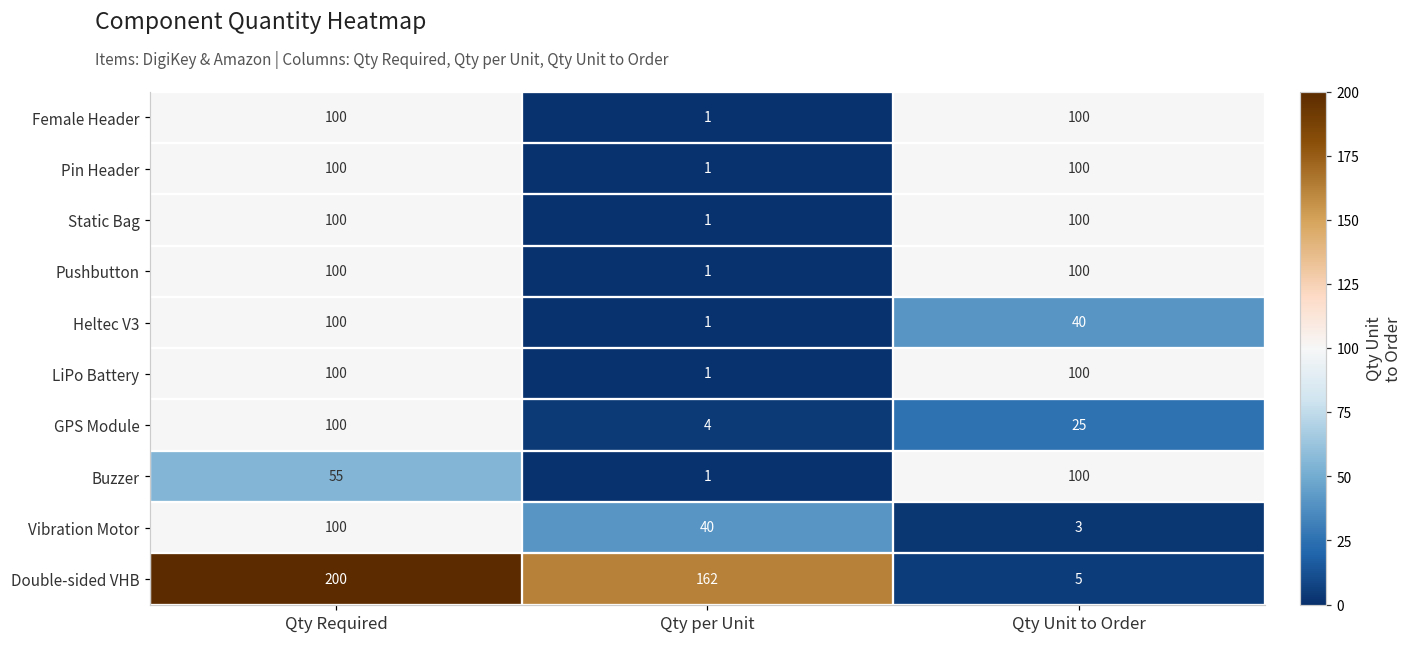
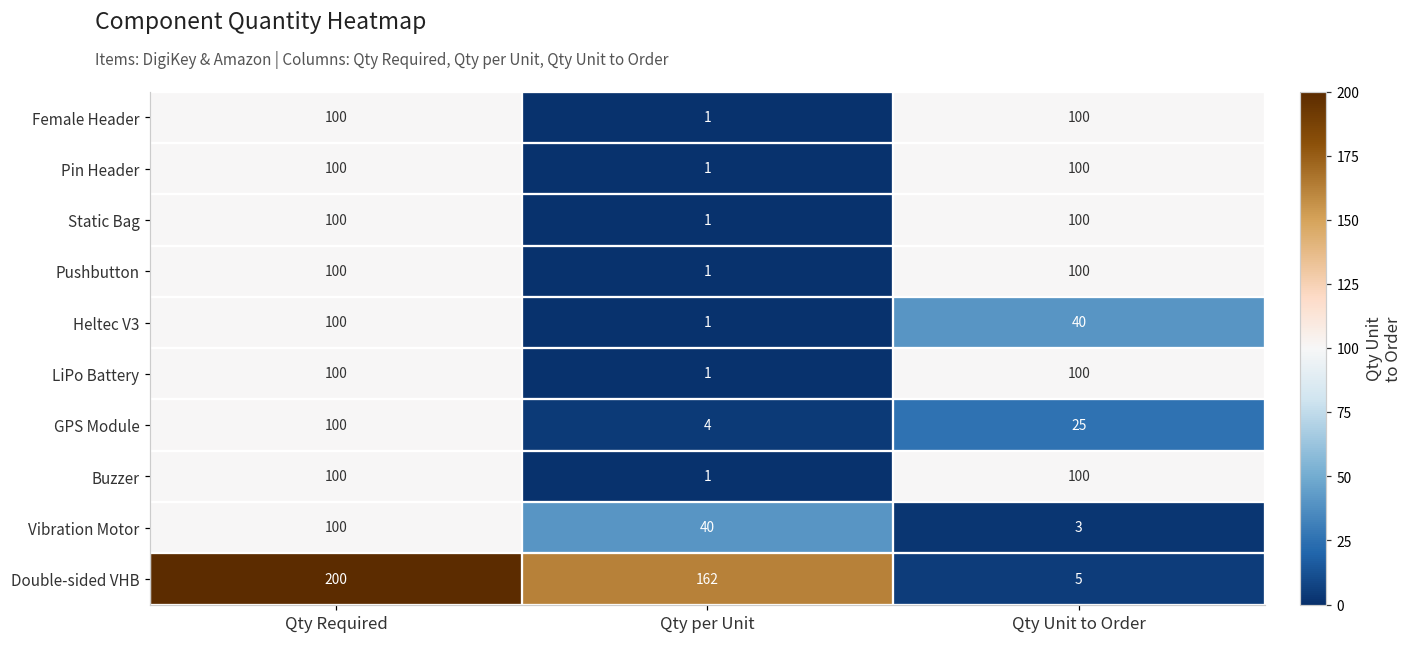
  {
    "Female Header": {
      "Qty Required": 100,
      "Qty per Unit": 1,
      "Qty Unit to Order": 100
    },
    "Pin Header": {
      "Qty Required": 100,
      "Qty per Unit": 1,
      "Qty Unit to Order": 100
    },
    "Static Bag": {
      "Qty Required": 100,
      "Qty per Unit": 1,
      "Qty Unit to Order": 100
    },
    "Pushbutton": {
      "Qty Required": 100,
      "Qty per Unit": 1,
      "Qty Unit to Order": 100
    },
    "Heltec V3": {
      "Qty Required": 100,
      "Qty per Unit": 1,
      "Qty Unit to Order": 40
    },
    "LiPo Battery": {
      "Qty Required": 100,
      "Qty per Unit": 1,
      "Qty Unit to Order": 100
    },
    "GPS Module": {
      "Qty Required": 100,
      "Qty per Unit": 4,
      "Qty Unit to Order": 25
    },
    "Buzzer": {
-     "Qty Required": 55,
+     "Qty Required": 100,
      "Qty per Unit": 1,
      "Qty Unit to Order": 100
    },
    "Vibration Motor": {
      "Qty Required": 100,
      "Qty per Unit": 40,
      "Qty Unit to Order": 3
    },
    "Double-sided VHB": {
      "Qty Required": 200,
      "Qty per Unit": 162,
      "Qty Unit to Order": 5
    }
  }
